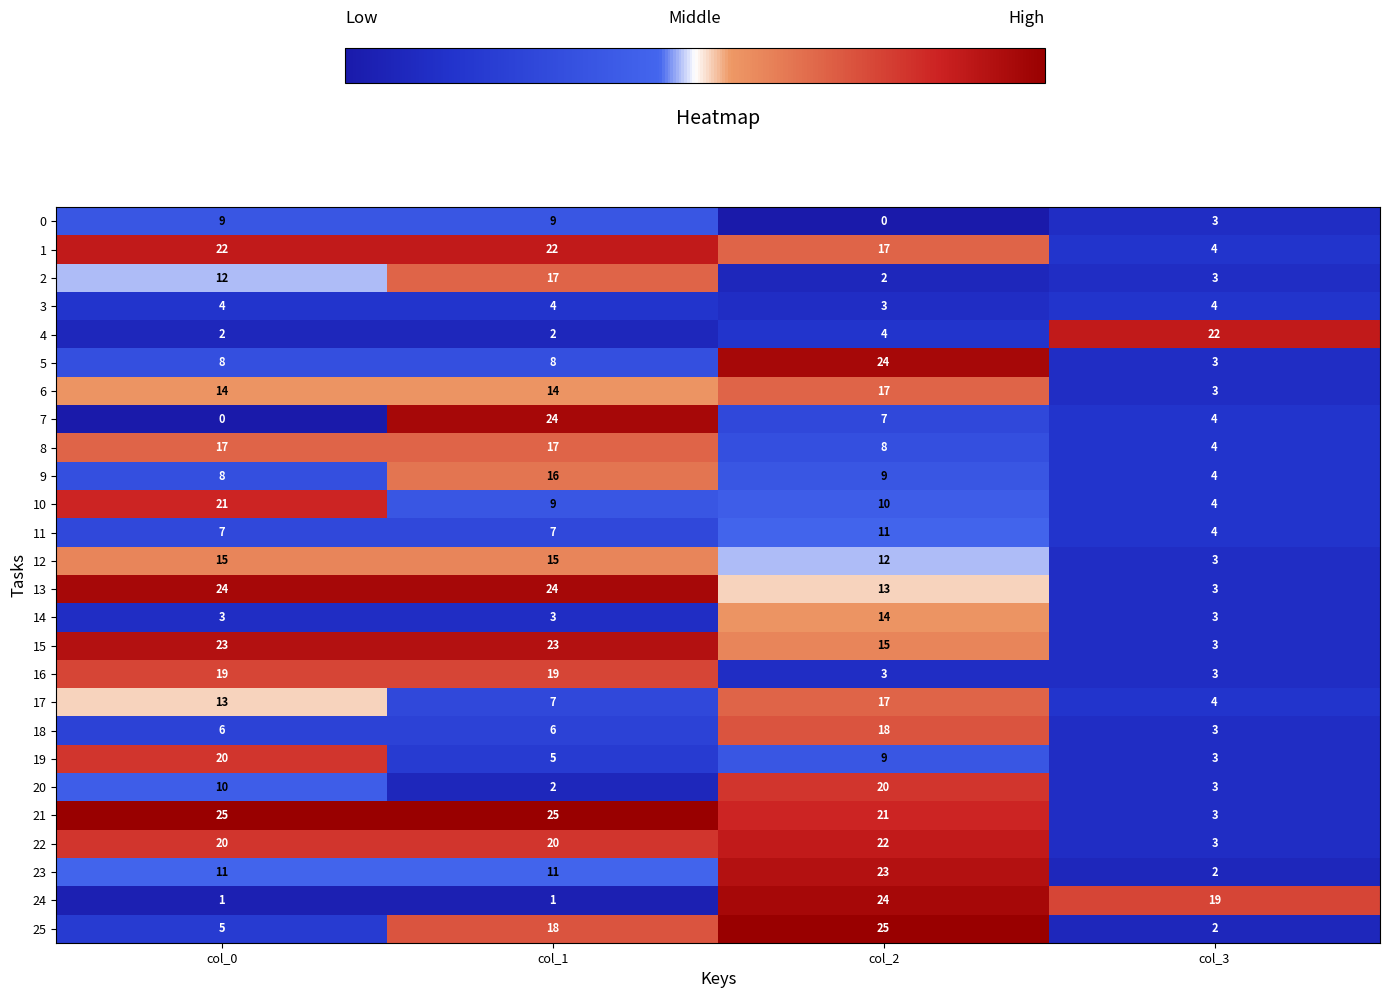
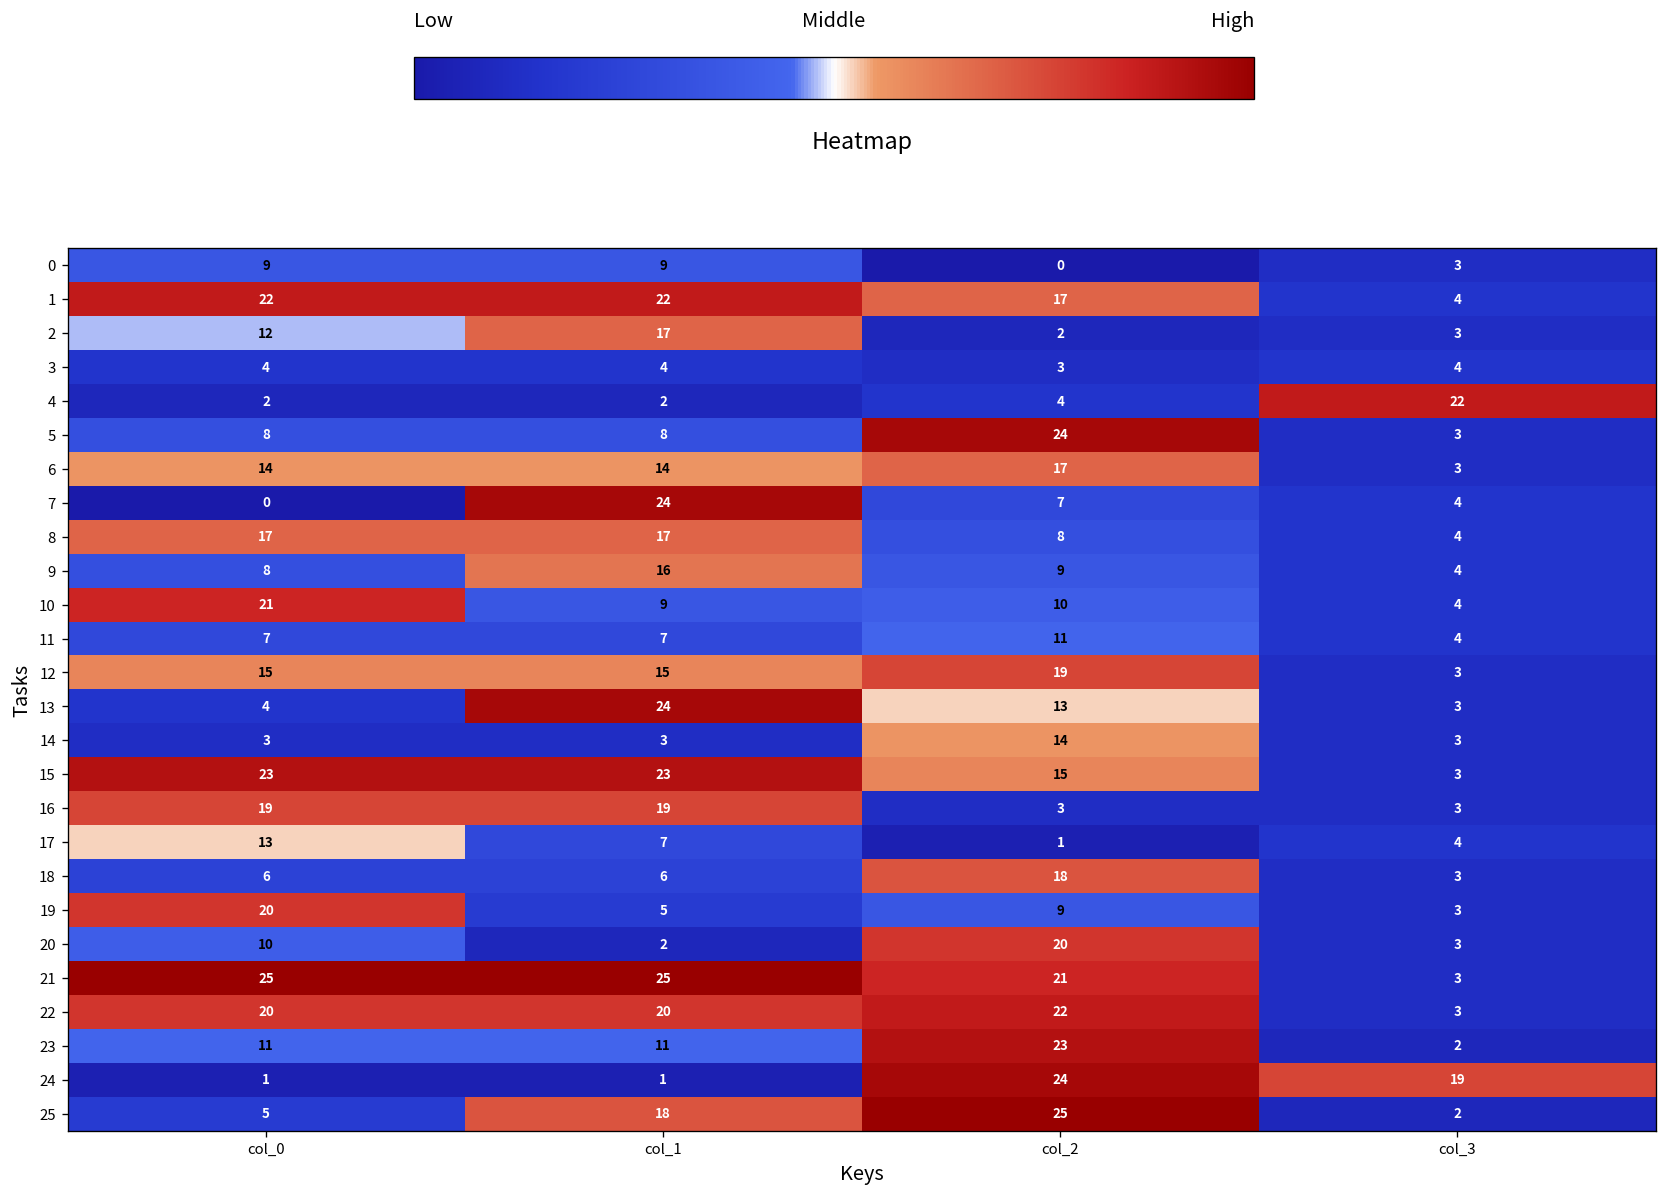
  {
    "0": {
      "col_0": 9,
      "col_1": 9,
      "col_2": 0,
      "col_3": 3
    },
    "1": {
      "col_0": 22,
      "col_1": 22,
      "col_2": 17,
      "col_3": 4
    },
    "2": {
      "col_0": 12,
      "col_1": 17,
      "col_2": 2,
      "col_3": 3
    },
    "3": {
      "col_0": 4,
      "col_1": 4,
      "col_2": 3,
      "col_3": 4
    },
    "4": {
      "col_0": 2,
      "col_1": 2,
      "col_2": 4,
      "col_3": 22
    },
    "5": {
      "col_0": 8,
      "col_1": 8,
      "col_2": 24,
      "col_3": 3
    },
    "6": {
      "col_0": 14,
      "col_1": 14,
      "col_2": 17,
      "col_3": 3
    },
    "7": {
      "col_0": 0,
      "col_1": 24,
      "col_2": 7,
      "col_3": 4
    },
    "8": {
      "col_0": 17,
      "col_1": 17,
      "col_2": 8,
      "col_3": 4
    },
    "9": {
      "col_0": 8,
      "col_1": 16,
      "col_2": 9,
      "col_3": 4
    },
    "10": {
      "col_0": 21,
      "col_1": 9,
      "col_2": 10,
      "col_3": 4
    },
    "11": {
      "col_0": 7,
      "col_1": 7,
      "col_2": 11,
      "col_3": 4
    },
    "12": {
      "col_0": 15,
      "col_1": 15,
-     "col_2": 12,
+     "col_2": 19,
      "col_3": 3
    },
    "13": {
-     "col_0": 24,
+     "col_0": 4,
      "col_1": 24,
      "col_2": 13,
      "col_3": 3
    },
    "14": {
      "col_0": 3,
      "col_1": 3,
      "col_2": 14,
      "col_3": 3
    },
    "15": {
      "col_0": 23,
      "col_1": 23,
      "col_2": 15,
      "col_3": 3
    },
    "16": {
      "col_0": 19,
      "col_1": 19,
      "col_2": 3,
      "col_3": 3
    },
    "17": {
      "col_0": 13,
      "col_1": 7,
-     "col_2": 17,
+     "col_2": 1,
      "col_3": 4
    },
    "18": {
      "col_0": 6,
      "col_1": 6,
      "col_2": 18,
      "col_3": 3
    },
    "19": {
      "col_0": 20,
      "col_1": 5,
      "col_2": 9,
      "col_3": 3
    },
    "20": {
      "col_0": 10,
      "col_1": 2,
      "col_2": 20,
      "col_3": 3
    },
    "21": {
      "col_0": 25,
      "col_1": 25,
      "col_2": 21,
      "col_3": 3
    },
    "22": {
      "col_0": 20,
      "col_1": 20,
      "col_2": 22,
      "col_3": 3
    },
    "23": {
      "col_0": 11,
      "col_1": 11,
      "col_2": 23,
      "col_3": 2
    },
    "24": {
      "col_0": 1,
      "col_1": 1,
      "col_2": 24,
      "col_3": 19
    },
    "25": {
      "col_0": 5,
      "col_1": 18,
      "col_2": 25,
      "col_3": 2
    }
  }
